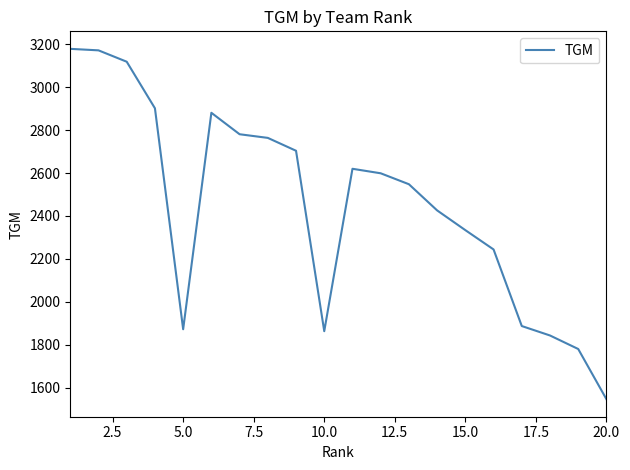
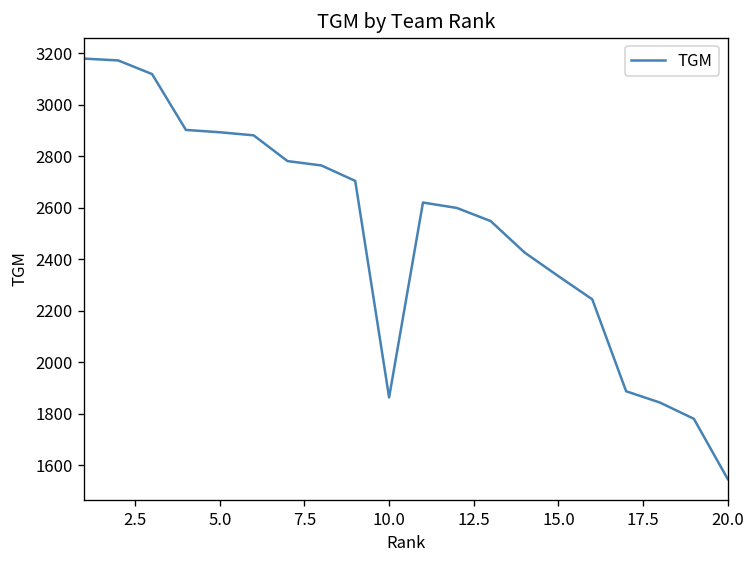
  {
-   "5.0": 1870,
+   "5.0": 2890,
    "10.0": 1860,
    "15.0": 2330,
    "20.0": 1550
  }
